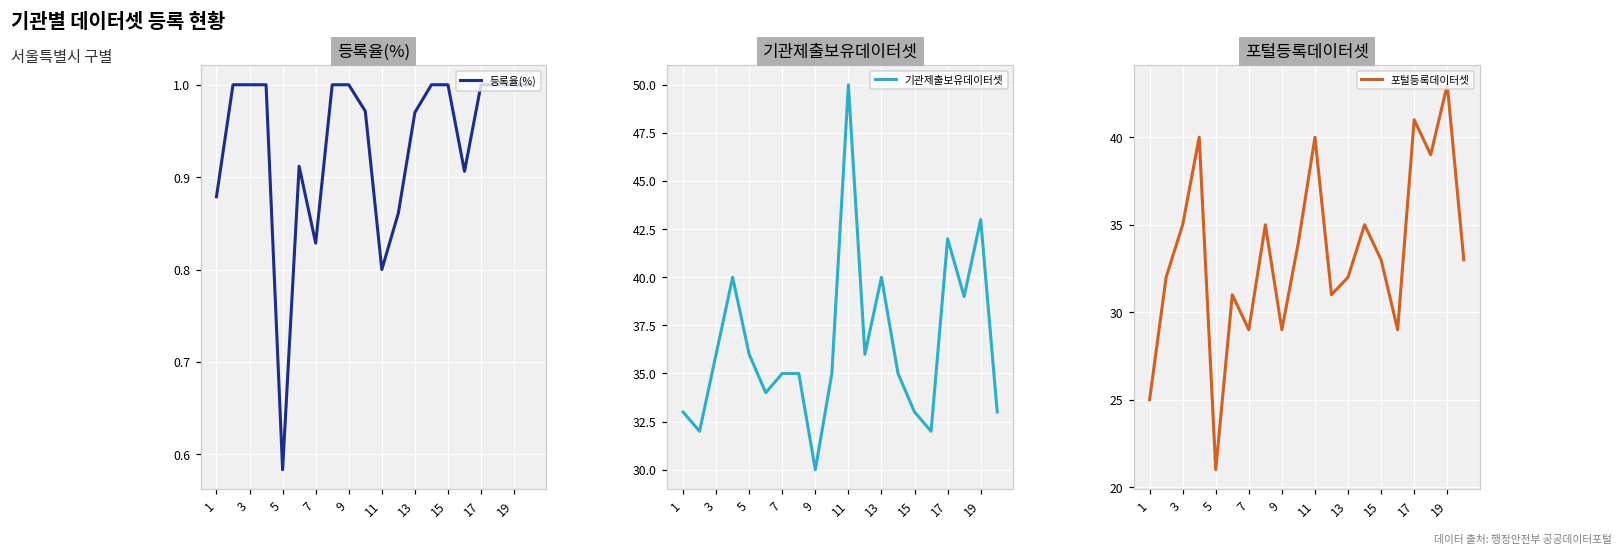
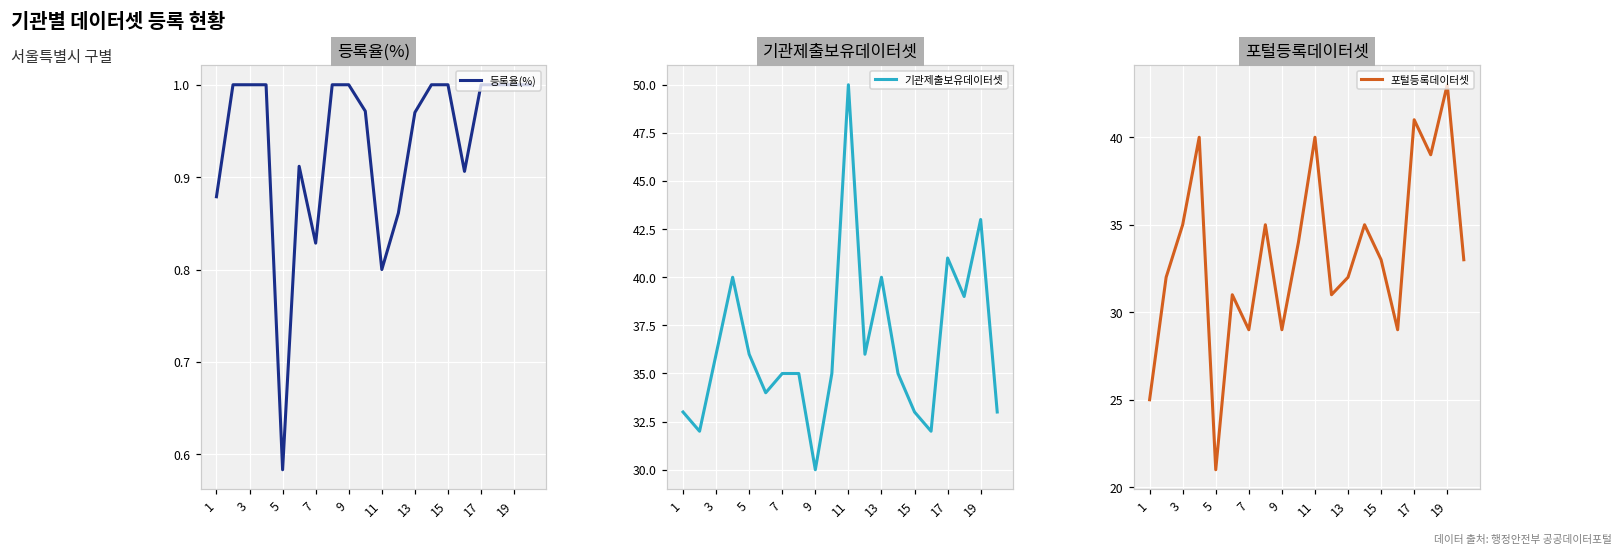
  {
    "등록율(%)": {
      "1": 0.88,
      "3": 1.00,
      "5": 0.58,
      "7": 0.83,
      "9": 1.00,
      "11": 0.80,
      "13": 0.97,
      "15": 1.00
    },
    "기관제출보유데이터셋": {
      "1": 33,
      "3": 36,
      "5": 36,
      "7": 35,
      "9": 30,
      "11": 50,
      "13": 40,
      "15": 33,
-     "17": 42,
+     "17": 41,
      "19": 43
    },
    "포털등록데이터셋": {
      "1": 25.0,
      "3": 35.0,
      "5": 21.0,
      "7": 29.0,
      "9": 29.0,
      "11": 40.0,
      "13": 32.0,
      "15": 33.0,
      "17": 41.0
    }
  }
